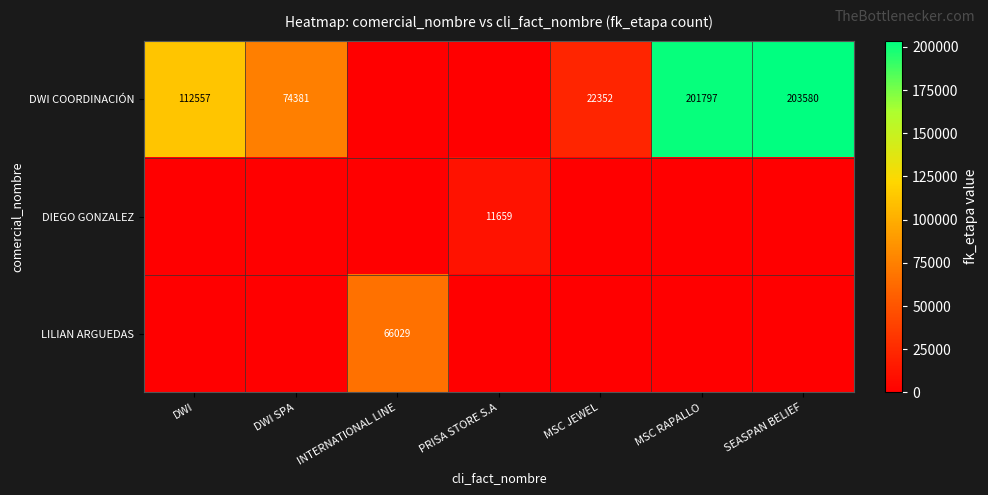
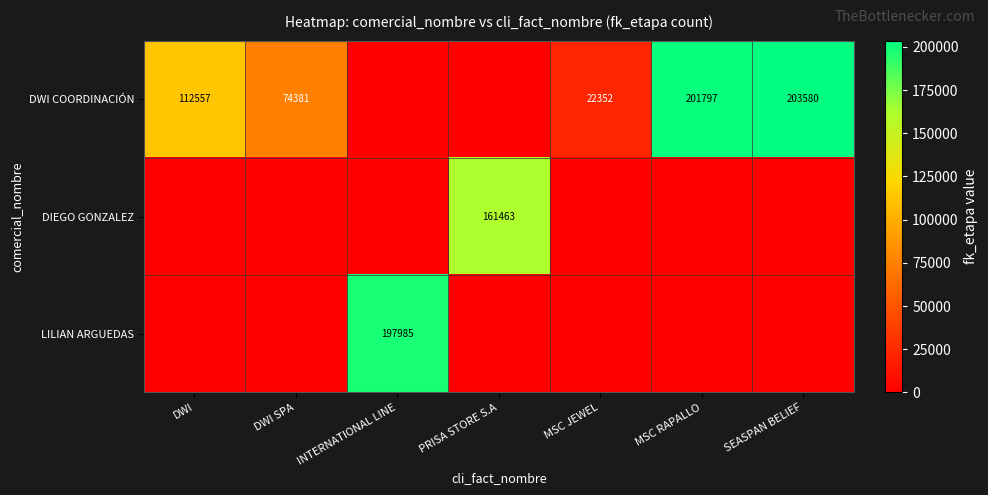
  {
    "DWI COORDINACIÓN": {
      "DWI": 112557,
      "DWI SPA": 74381,
      "MSC JEWEL": 22352,
      "MSC RAPALLO": 201797,
      "SEASPAN BELIEF": 203580
    },
    "DIEGO GONZALEZ": {
-     "PRISA STORE S.A": 11659
+     "PRISA STORE S.A": 161463
    },
    "LILIAN ARGUEDAS": {
-     "INTERNATIONAL LINE": 66029
+     "INTERNATIONAL LINE": 197985
    }
  }
